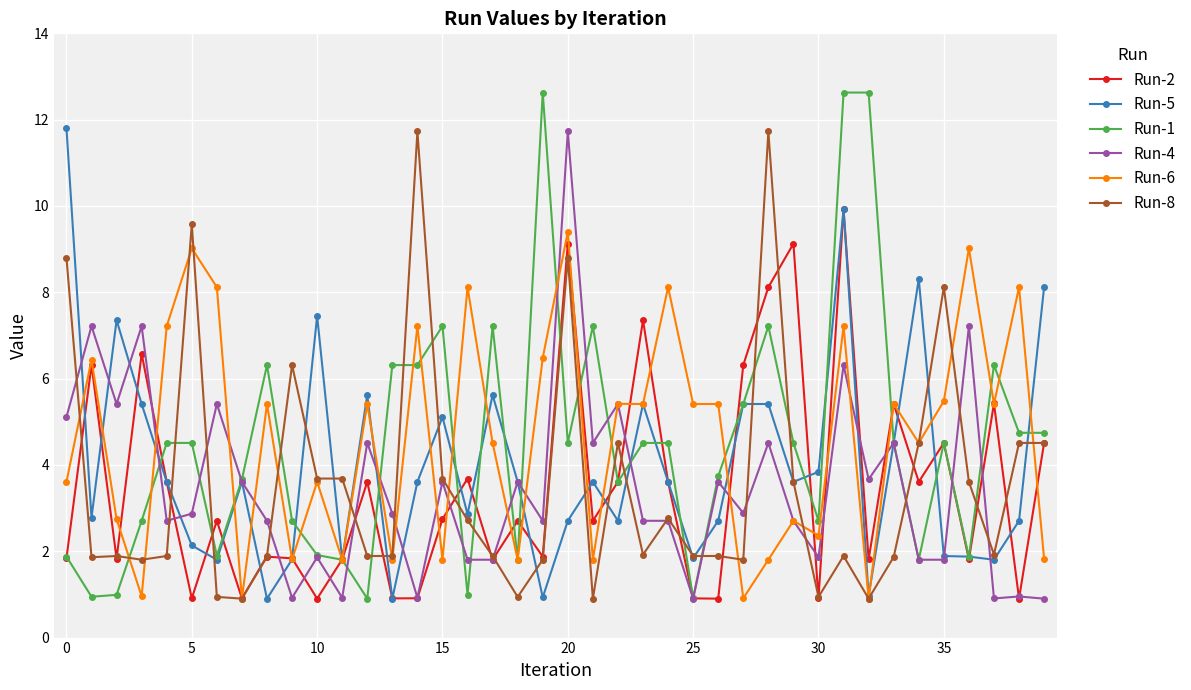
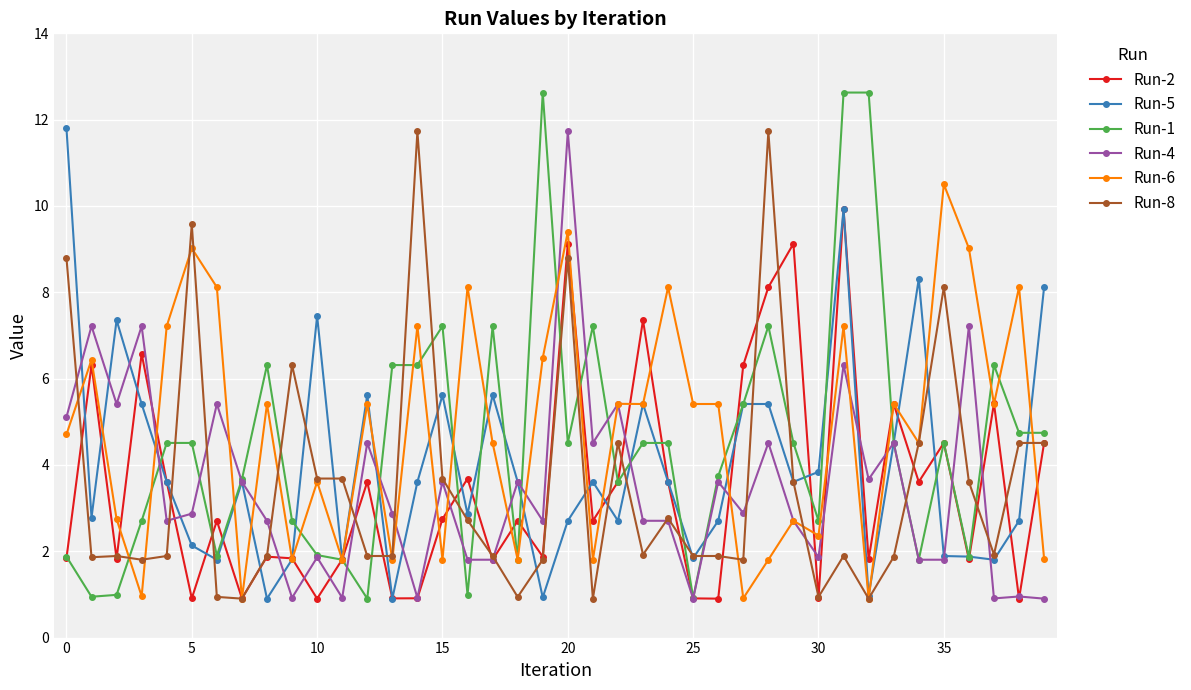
  {
    "Run-2": {
      "5": 0.9,
      "10": 0.9,
      "15": 2.7,
      "20": 9.1
    },
    "Run-5": {
      "0": 11.8,
      "5": 2.1,
      "10": 7.5,
-     "15": 5.1,
+     "15": 5.6,
      "20": 2.7,
      "30": 3.8,
      "35": 1.9
    },
    "Run-1": {
      "5": 4.5,
      "15": 7.2,
      "20": 4.5,
      "30": 2.7
    },
    "Run-4": {
      "0": 5.1,
      "5": 2.9,
      "15": 3.6,
      "20": 11.7,
      "30": 1.9,
      "35": 1.8
    },
    "Run-6": {
-     "0": 3.6,
+     "0": 4.7,
      "5": 9.0,
      "10": 3.6,
      "15": 1.8,
      "20": 9.4,
      "25": 5.4,
      "30": 2.4,
-     "35": 5.5
+     "35": 10.5
    },
    "Run-8": {
      "0": 8.8,
      "5": 9.6,
      "10": 3.7,
      "15": 3.7,
      "20": 8.8,
      "35": 8.1
    }
  }
